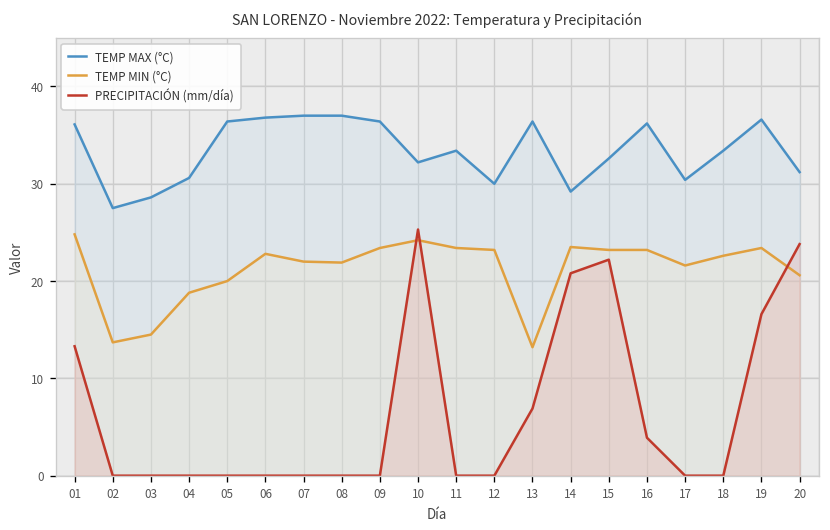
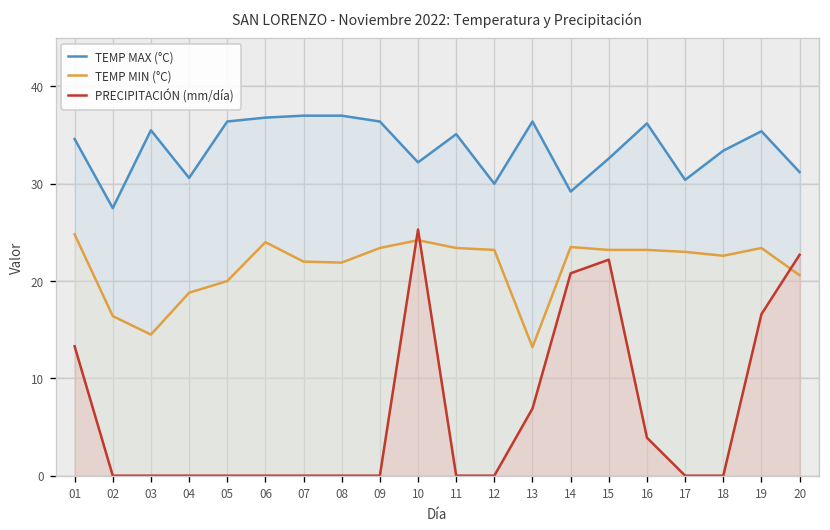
  {
    "TEMP MAX (°C)": {
-     "01": 36,
+     "01": 35,
      "02": 28,
-     "03": 29,
+     "03": 36,
      "04": 31,
      "05": 36,
      "06": 37,
      "07": 37,
      "08": 37,
      "09": 36,
      "10": 32,
-     "11": 33,
+     "11": 35,
      "12": 30,
      "13": 36,
      "14": 29,
      "15": 33,
      "16": 36,
      "17": 30,
      "18": 33,
-     "19": 37,
+     "19": 35,
      "20": 31
    },
    "TEMP MIN (°C)": {
      "01": 25,
-     "02": 14,
+     "02": 16,
      "03": 15,
      "04": 19,
      "05": 20,
-     "06": 23,
+     "06": 24,
      "07": 22,
      "08": 22,
      "09": 23,
      "10": 24,
      "11": 23,
      "12": 23,
      "13": 13,
      "14": 24,
      "15": 23,
      "16": 23,
-     "17": 22,
+     "17": 23,
      "18": 23,
      "19": 23,
      "20": 21
    },
    "PRECIPITACIÓN (mm/día)": {
      "01": 13,
      "02": 0,
      "03": 0,
      "04": 0,
      "05": 0,
      "06": 0,
      "07": 0,
      "08": 0,
      "09": 0,
      "10": 25,
      "11": 0,
      "12": 0,
      "13": 7,
      "14": 21,
      "15": 22,
      "16": 4,
      "17": 0,
      "18": 0,
      "19": 17,
-     "20": 24
+     "20": 23
    }
  }
